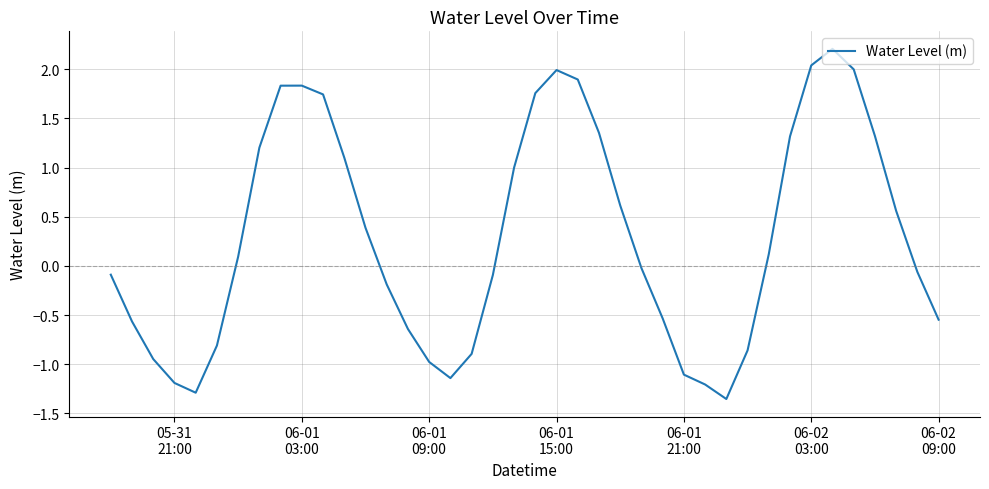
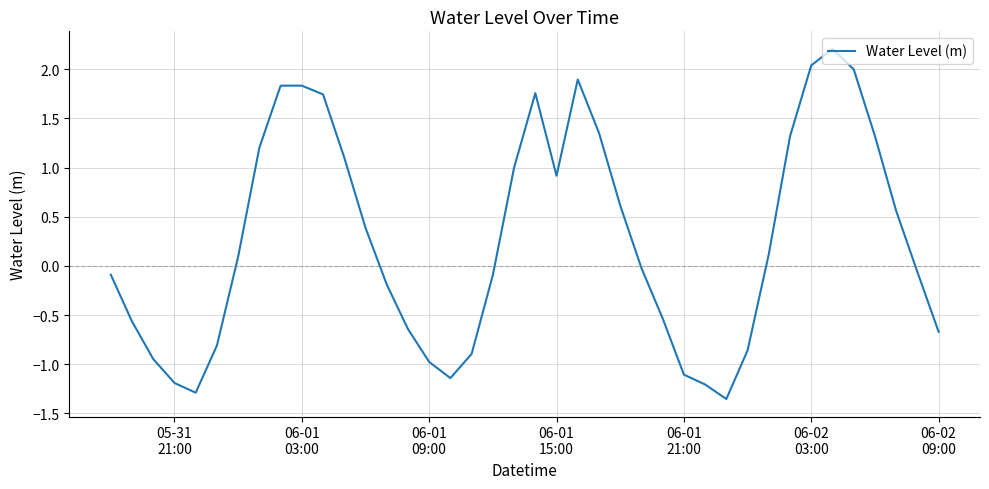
  {
    "05-31 21:00": -1.2,
    "06-01 03:00": 1.8,
    "06-01 09:00": -1.0,
-   "06-01 15:00": 2.0,
+   "06-01 15:00": 0.9,
    "06-01 21:00": -1.1,
    "06-02 03:00": 2.0,
-   "06-02 09:00": -0.5
+   "06-02 09:00": -0.7
  }
